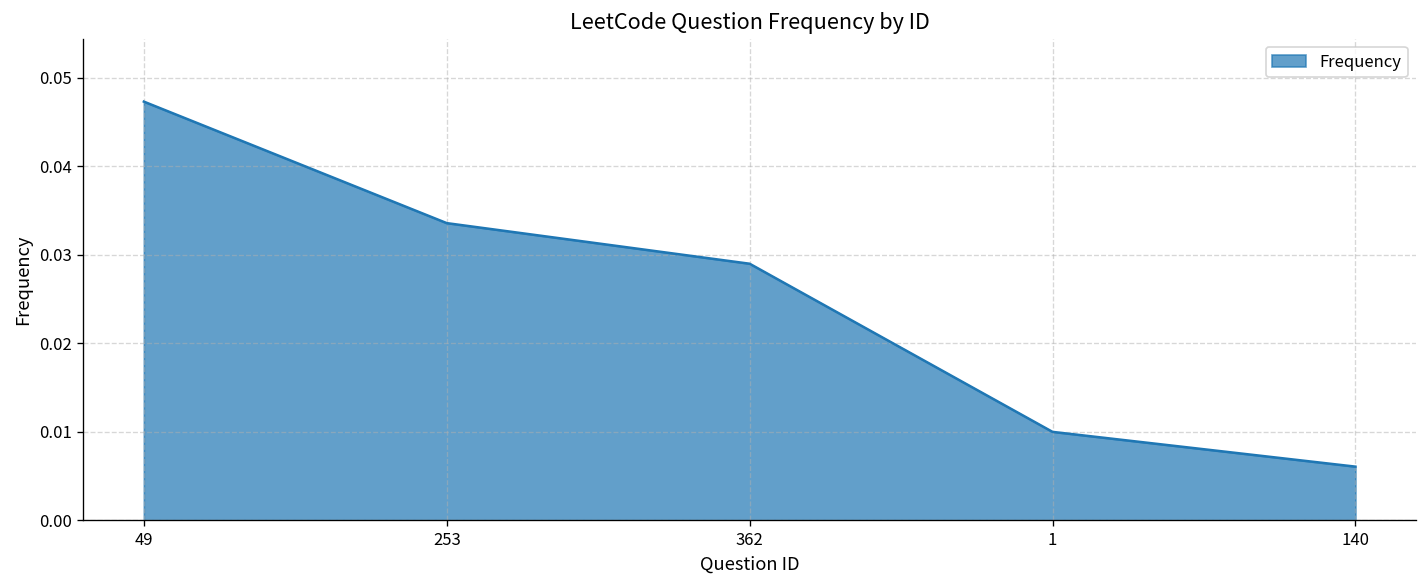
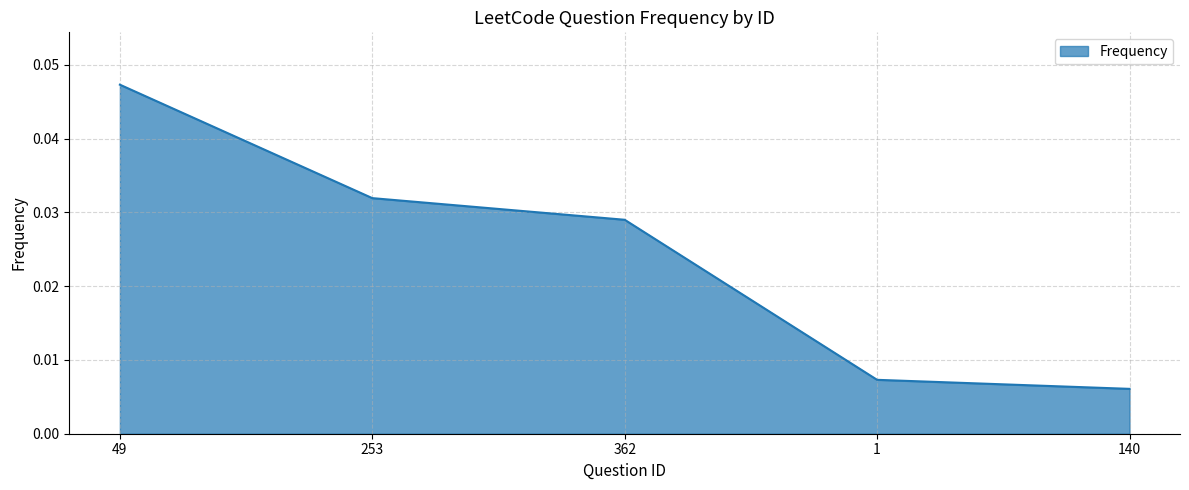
  {
    "49": 0.047,
-   "253": 0.034,
+   "253": 0.032,
    "362": 0.029,
-   "1": 0.010,
+   "1": 0.007,
    "140": 0.006
  }
